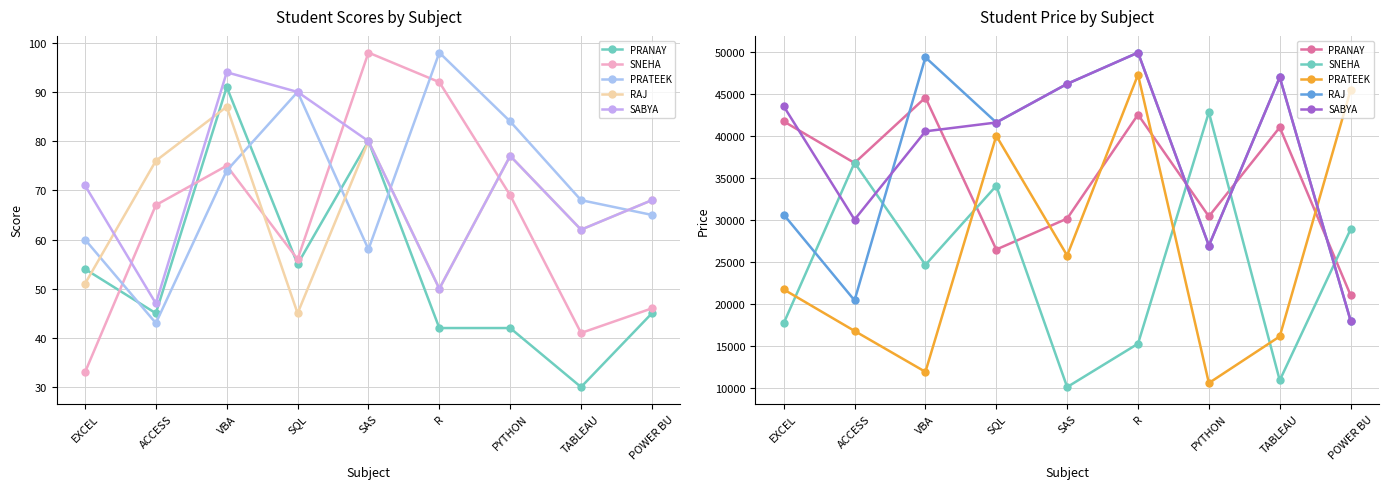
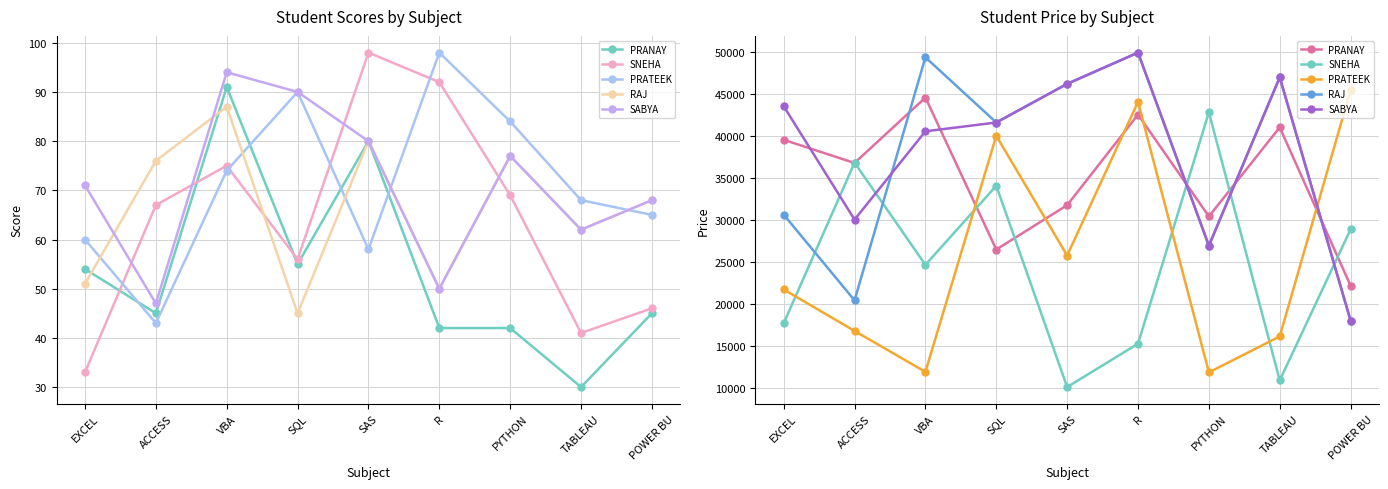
  {
    "Student Price by Subject": {
      "PRANAY": {
-       "EXCEL": 42000,
+       "EXCEL": 40000,
        "VBA": 45000,
        "SQL": 26000,
-       "SAS": 30000,
+       "SAS": 32000,
        "R": 43000,
        "PYTHON": 30000,
        "TABLEAU": 41000,
-       "POWER BU": 21000
+       "POWER BU": 22000
      },
      "PRATEEK": {
        "EXCEL": 22000,
        "ACCESS": 17000,
        "VBA": 12000,
        "SQL": 40000,
        "SAS": 26000,
-       "R": 47000,
-       "PYTHON": 11000,
+       "R": 44000,
+       "PYTHON": 12000,
        "TABLEAU": 16000
      },
      "SABYA": {
        "EXCEL": 44000,
        "ACCESS": 30000,
        "VBA": 41000
      }
    }
  }
